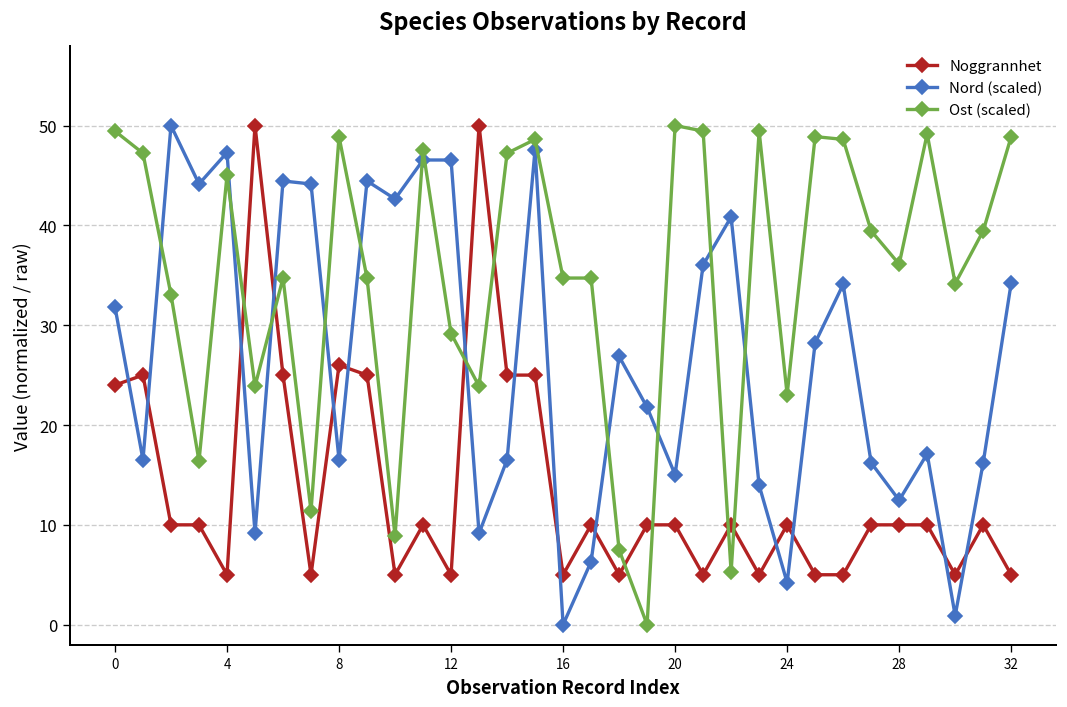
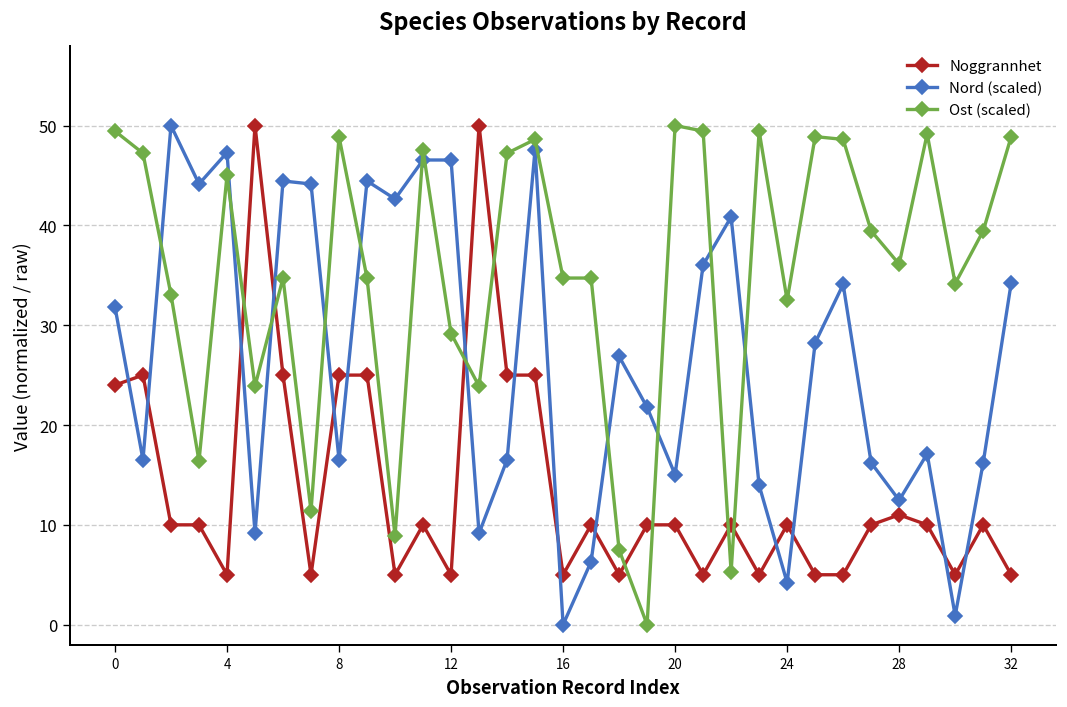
  {
    "Noggrannhet": {
      "0": 24,
      "4": 5,
-     "8": 26,
+     "8": 25,
      "12": 5,
      "16": 5,
      "20": 10,
      "24": 10,
-     "28": 10,
+     "28": 11,
      "32": 5
    },
    "Nord (scaled)": {
      "0": 32,
      "4": 47,
      "8": 17,
      "12": 47,
      "16": 0,
      "20": 15,
      "24": 4,
      "28": 12,
      "32": 34
    },
    "Ost (scaled)": {
      "0": 49,
      "4": 45,
      "8": 49,
      "12": 29,
      "16": 35,
      "20": 50,
-     "24": 23,
+     "24": 33,
      "28": 36,
      "32": 49
    }
  }
